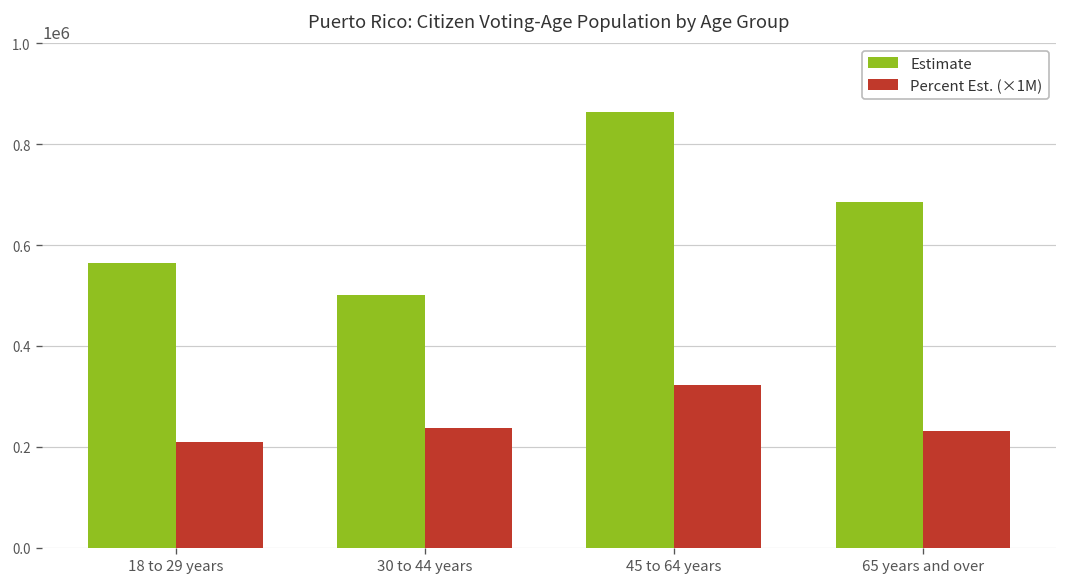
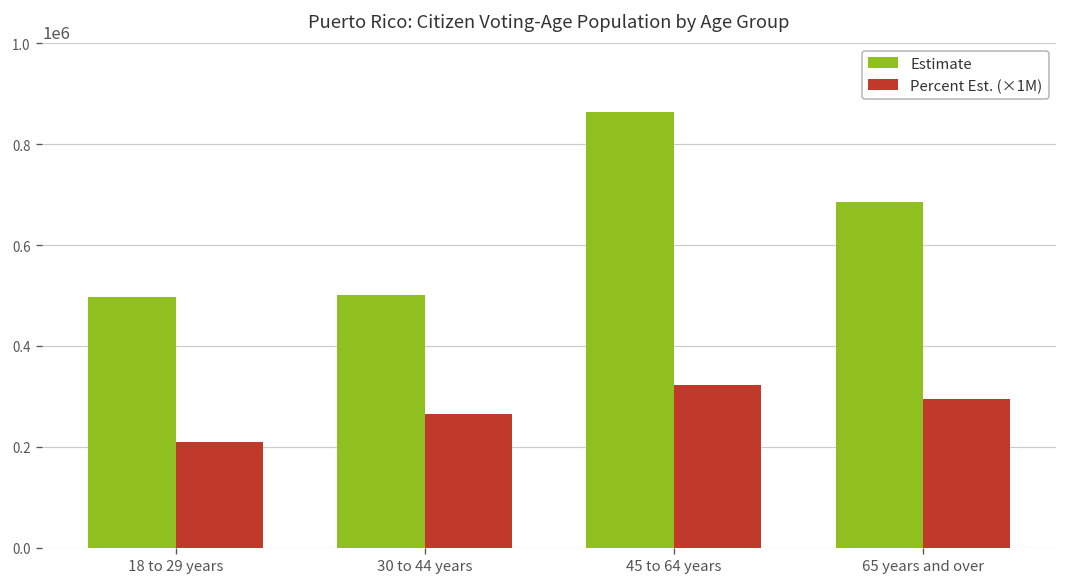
  {
    "Estimate": {
-     "18 to 29 years": 560000,
+     "18 to 29 years": 500000,
      "30 to 44 years": 500000,
      "45 to 64 years": 860000,
      "65 years and over": 690000
    },
    "Percent Est. (×1M)": {
      "18 to 29 years": 210000,
-     "30 to 44 years": 240000,
+     "30 to 44 years": 270000,
      "45 to 64 years": 320000,
-     "65 years and over": 230000
+     "65 years and over": 290000
    }
  }
